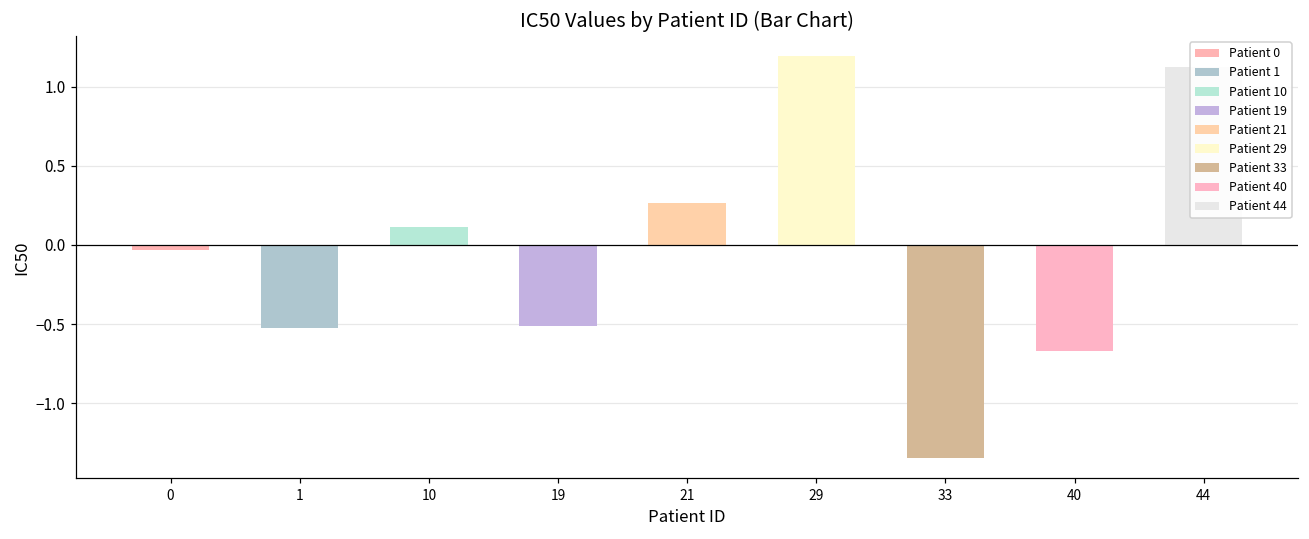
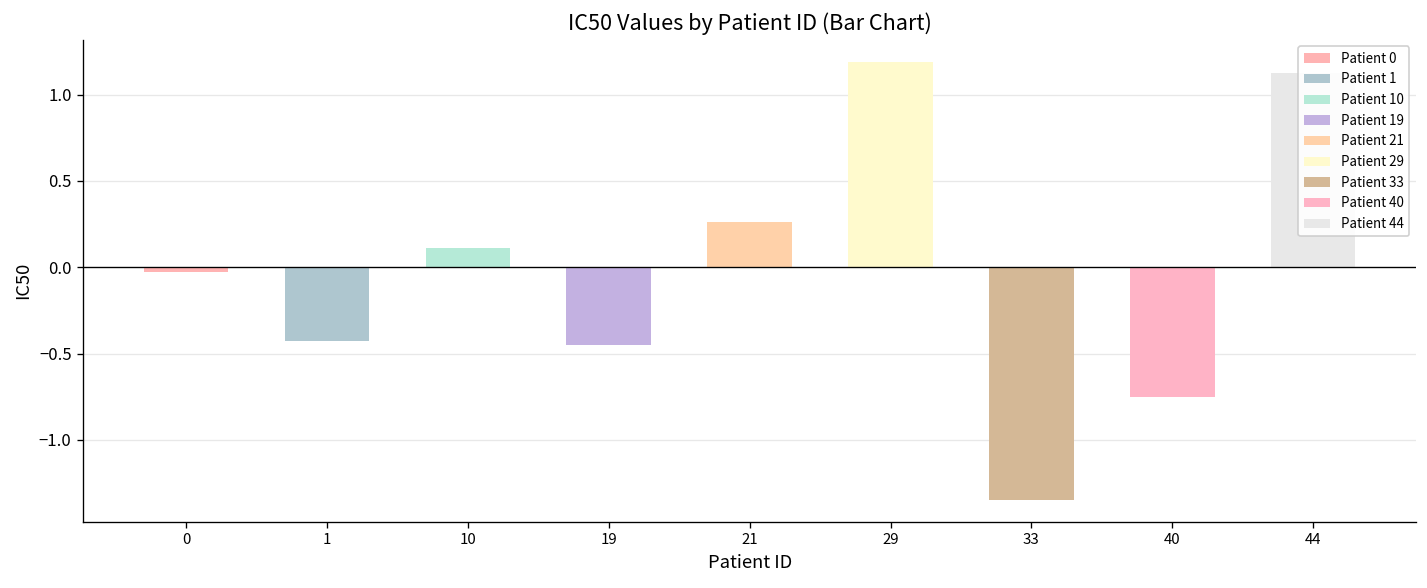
  {
    "0": -0.03,
-   "1": -0.53,
+   "1": -0.42,
    "10": 0.11,
-   "19": -0.51,
+   "19": -0.45,
    "21": 0.26,
    "29": 1.19,
    "33": -1.35,
-   "40": -0.67
+   "40": -0.75
  }
